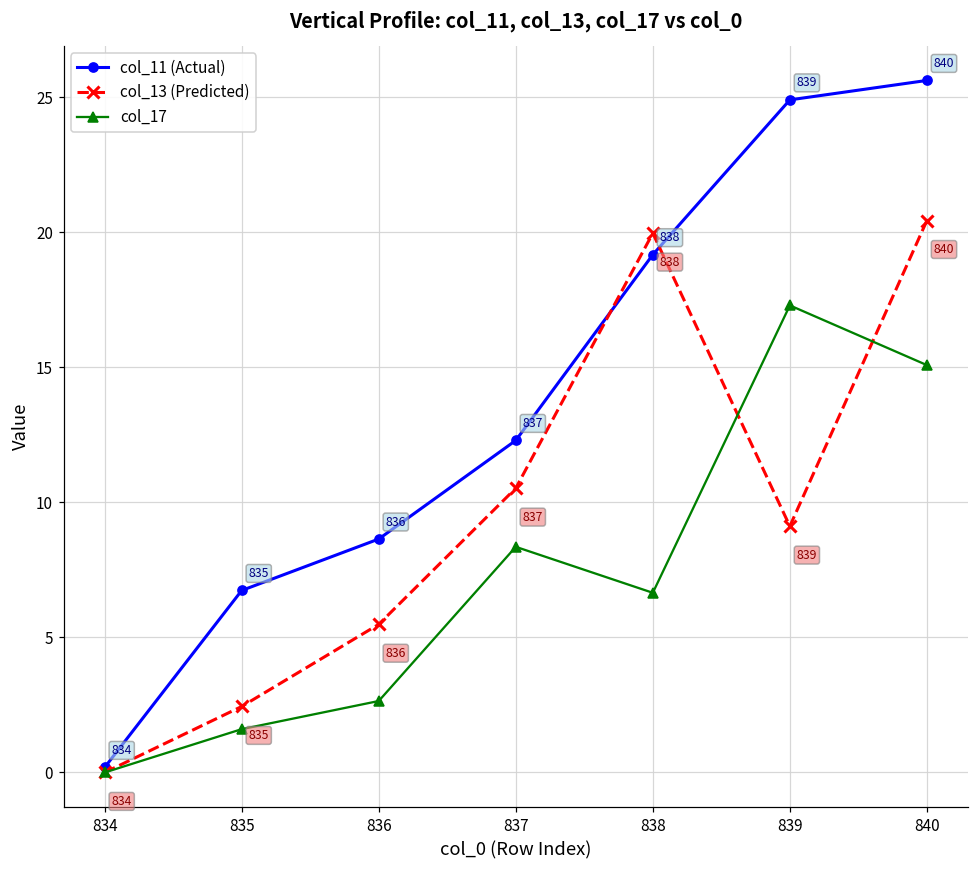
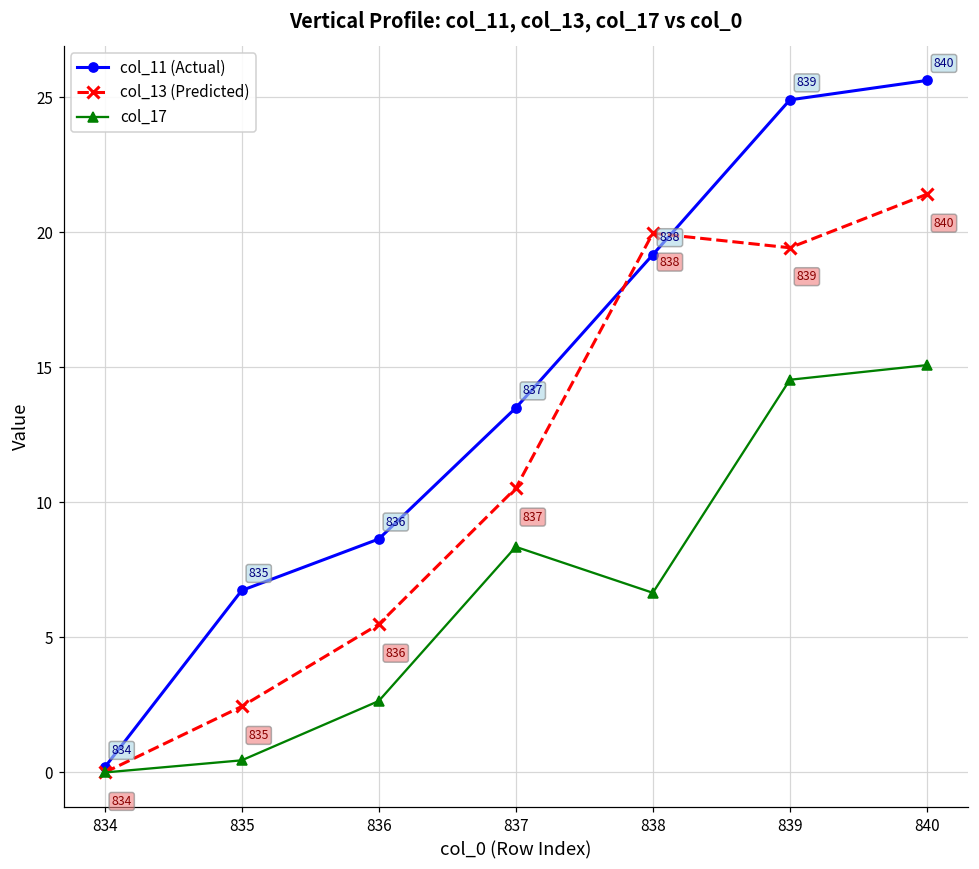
  {
    "col_11 (Actual)": {
-     "837": 12.3
+     "837": 13.5
    },
    "col_13 (Predicted)": {
      "835": 2.4,
-     "839": 9.1,
-     "840": 20.4
+     "839": 19.4,
+     "840": 21.4
    },
    "col_17": {
-     "835": 1.6,
+     "835": 0.5,
      "836": 2.6,
      "838": 6.7,
-     "839": 17.3,
+     "839": 14.5,
      "840": 15.1
    }
  }
